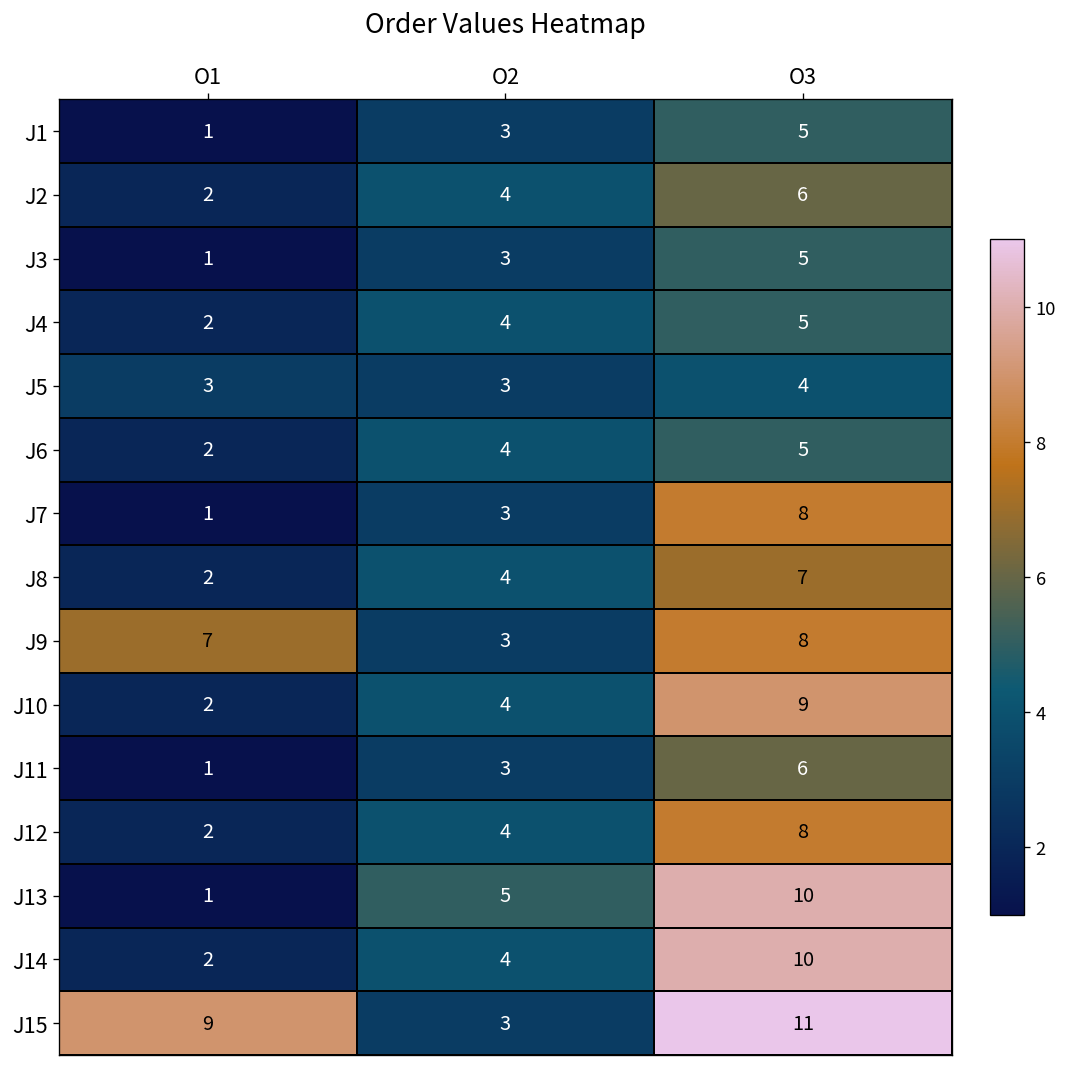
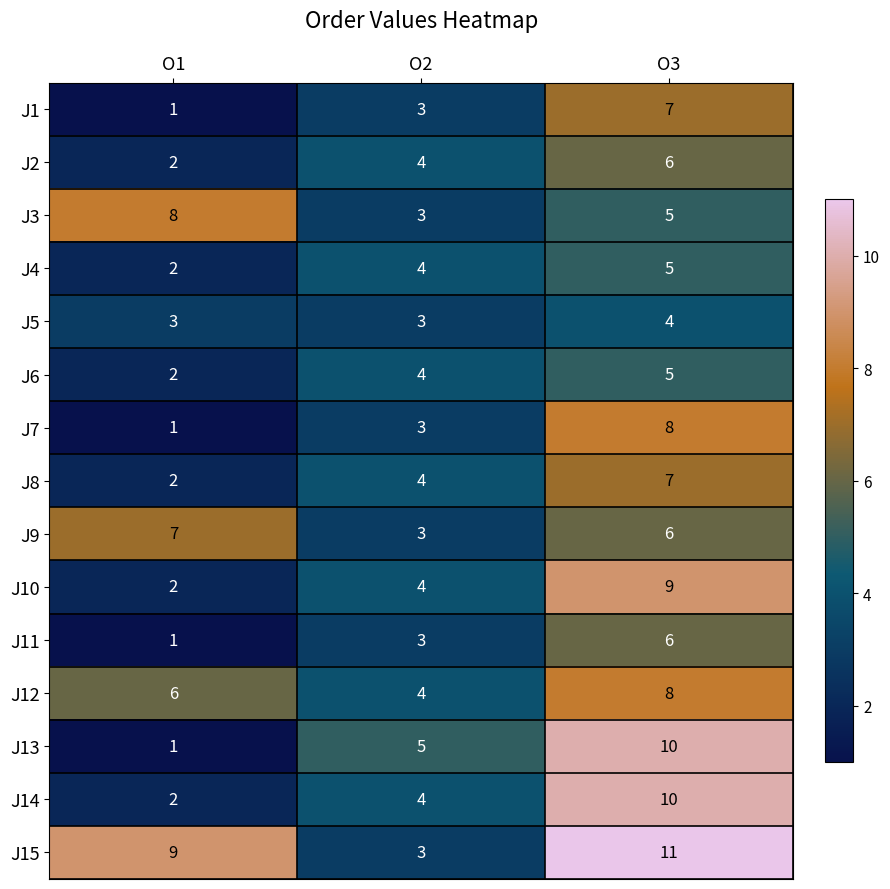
  {
    "J1": {
      "O1": 1,
      "O2": 3,
-     "O3": 5
+     "O3": 7
    },
    "J2": {
      "O1": 2,
      "O2": 4,
      "O3": 6
    },
    "J3": {
-     "O1": 1,
+     "O1": 8,
      "O2": 3,
      "O3": 5
    },
    "J4": {
      "O1": 2,
      "O2": 4,
      "O3": 5
    },
    "J5": {
      "O1": 3,
      "O2": 3,
      "O3": 4
    },
    "J6": {
      "O1": 2,
      "O2": 4,
      "O3": 5
    },
    "J7": {
      "O1": 1,
      "O2": 3,
      "O3": 8
    },
    "J8": {
      "O1": 2,
      "O2": 4,
      "O3": 7
    },
    "J9": {
      "O1": 7,
      "O2": 3,
-     "O3": 8
+     "O3": 6
    },
    "J10": {
      "O1": 2,
      "O2": 4,
      "O3": 9
    },
    "J11": {
      "O1": 1,
      "O2": 3,
      "O3": 6
    },
    "J12": {
-     "O1": 2,
+     "O1": 6,
      "O2": 4,
      "O3": 8
    },
    "J13": {
      "O1": 1,
      "O2": 5,
      "O3": 10
    },
    "J14": {
      "O1": 2,
      "O2": 4,
      "O3": 10
    },
    "J15": {
      "O1": 9,
      "O2": 3,
      "O3": 11
    }
  }
